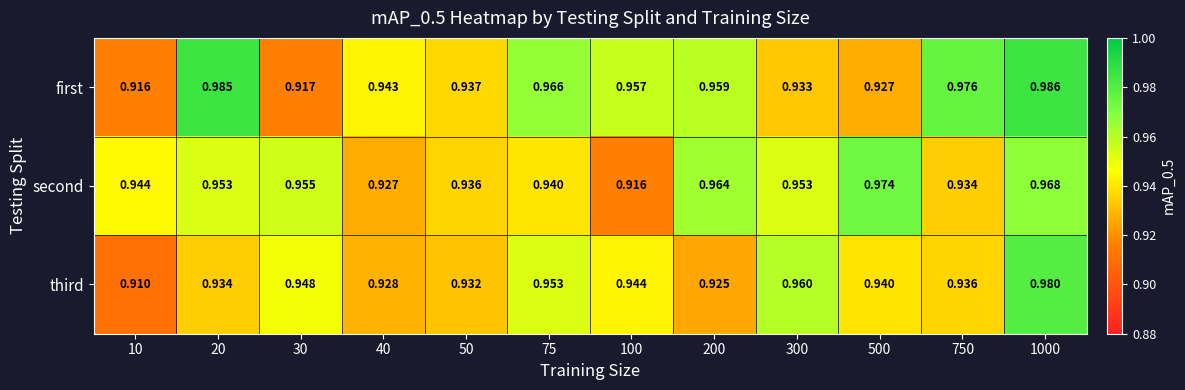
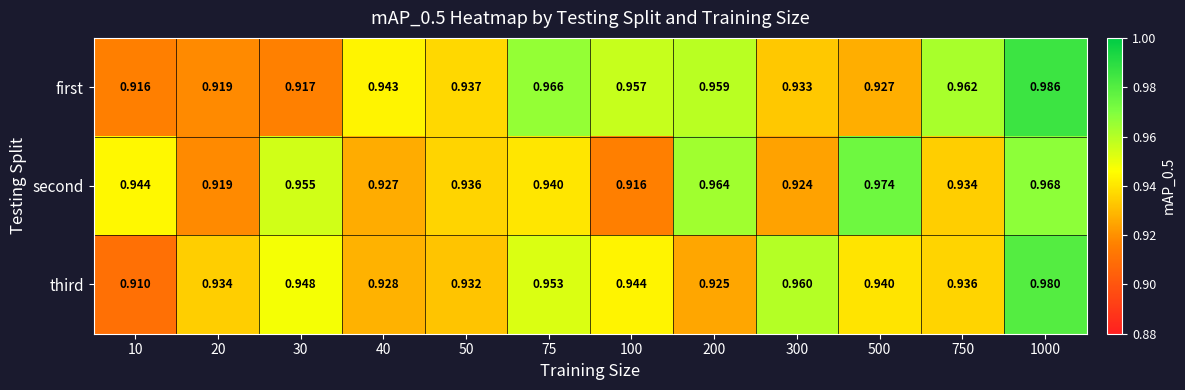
  {
    "first": {
      "10": 0.916,
-     "20": 0.985,
+     "20": 0.919,
      "30": 0.917,
      "40": 0.943,
      "50": 0.937,
      "75": 0.966,
      "100": 0.957,
      "200": 0.959,
      "300": 0.933,
      "500": 0.927,
-     "750": 0.976,
+     "750": 0.962,
      "1000": 0.986
    },
    "second": {
      "10": 0.944,
-     "20": 0.953,
+     "20": 0.919,
      "30": 0.955,
      "40": 0.927,
      "50": 0.936,
      "75": 0.940,
      "100": 0.916,
      "200": 0.964,
-     "300": 0.953,
+     "300": 0.924,
      "500": 0.974,
      "750": 0.934,
      "1000": 0.968
    },
    "third": {
      "10": 0.910,
      "20": 0.934,
      "30": 0.948,
      "40": 0.928,
      "50": 0.932,
      "75": 0.953,
      "100": 0.944,
      "200": 0.925,
      "300": 0.960,
      "500": 0.940,
      "750": 0.936,
      "1000": 0.980
    }
  }
